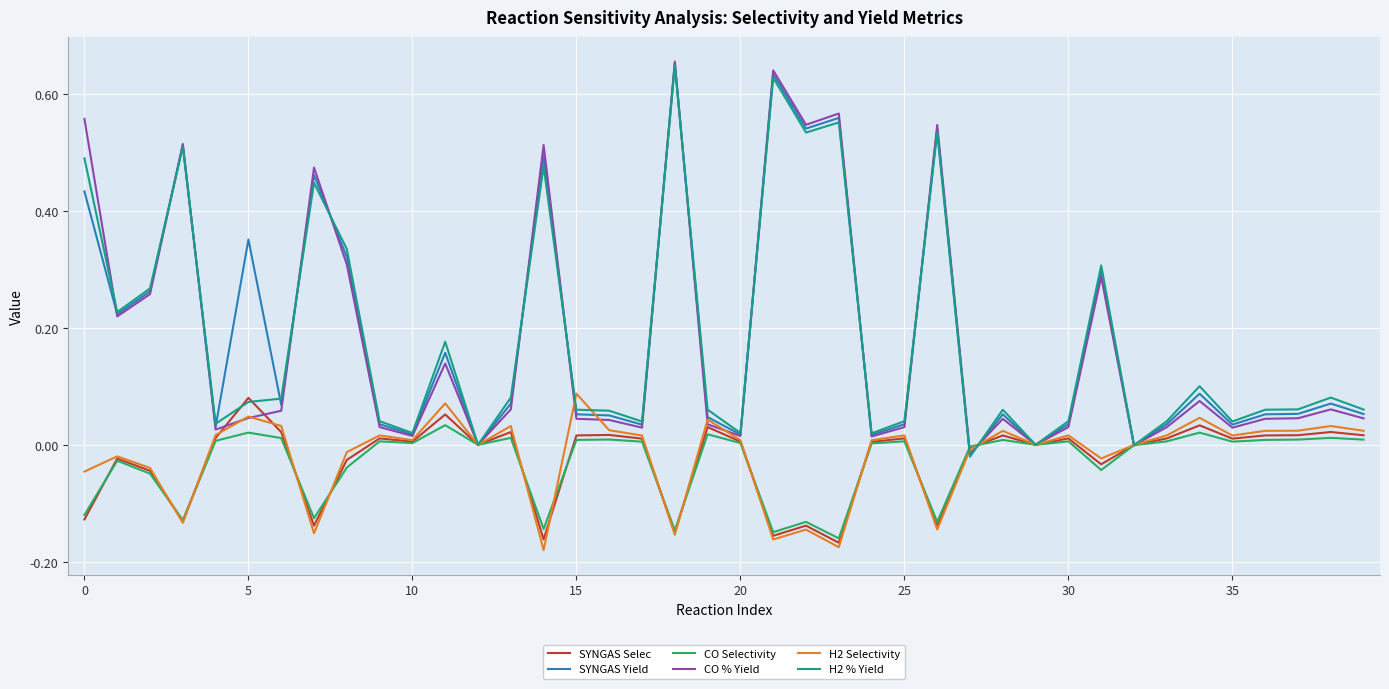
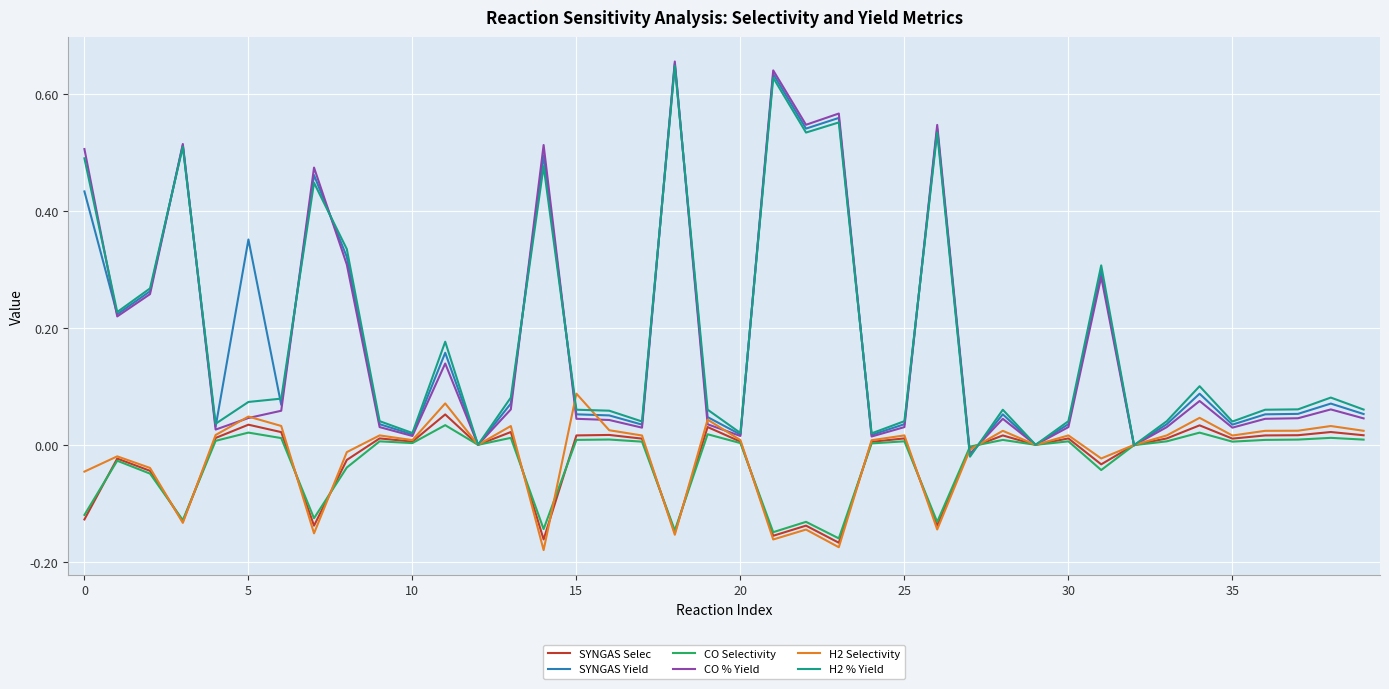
  {
    "SYNGAS Selec": {
      "0": -0.13,
-     "5": 0.08,
+     "5": 0.03,
      "15": 0.02,
      "25": 0.01,
      "30": 0.01,
      "35": 0.01
    },
    "SYNGAS Yield": {
      "0": 0.43,
      "5": 0.35,
      "15": 0.05,
      "25": 0.04,
      "30": 0.04,
      "35": 0.03
    },
    "CO % Yield": {
-     "0": 0.56,
+     "0": 0.51,
      "15": 0.04,
      "25": 0.03,
      "30": 0.03,
      "35": 0.03
    },
    "H2 Selectivity": {
      "0": -0.05,
      "15": 0.09,
      "25": 0.02,
      "30": 0.02,
      "35": 0.02
    }
  }
